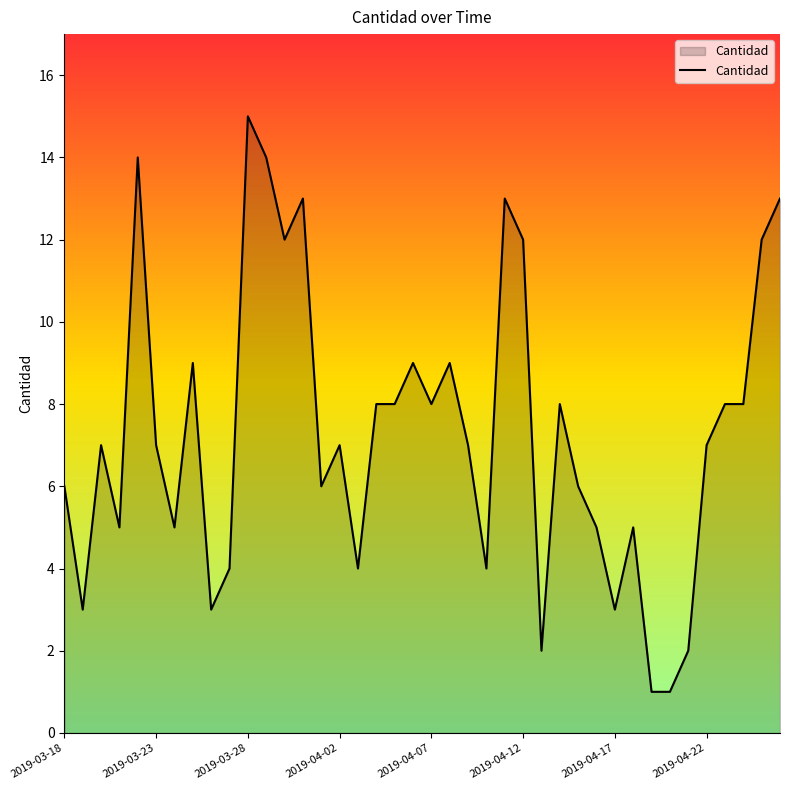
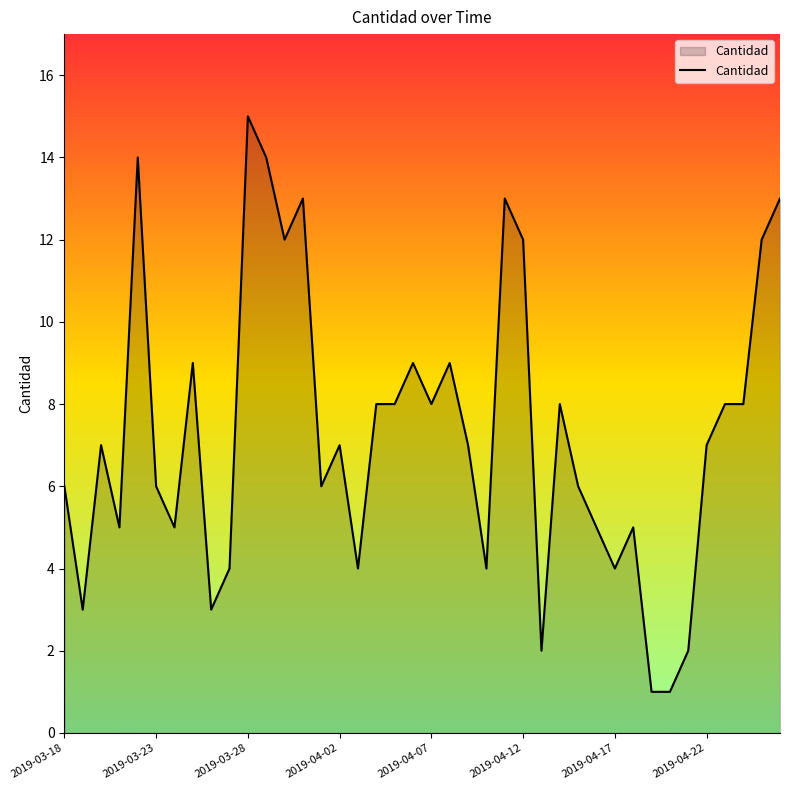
  {
    "2019-03-18": 6,
-   "2019-03-23": 7,
+   "2019-03-23": 6,
    "2019-03-28": 15,
    "2019-04-02": 7,
    "2019-04-07": 8,
    "2019-04-12": 12,
-   "2019-04-17": 3,
+   "2019-04-17": 4,
    "2019-04-22": 7
  }
